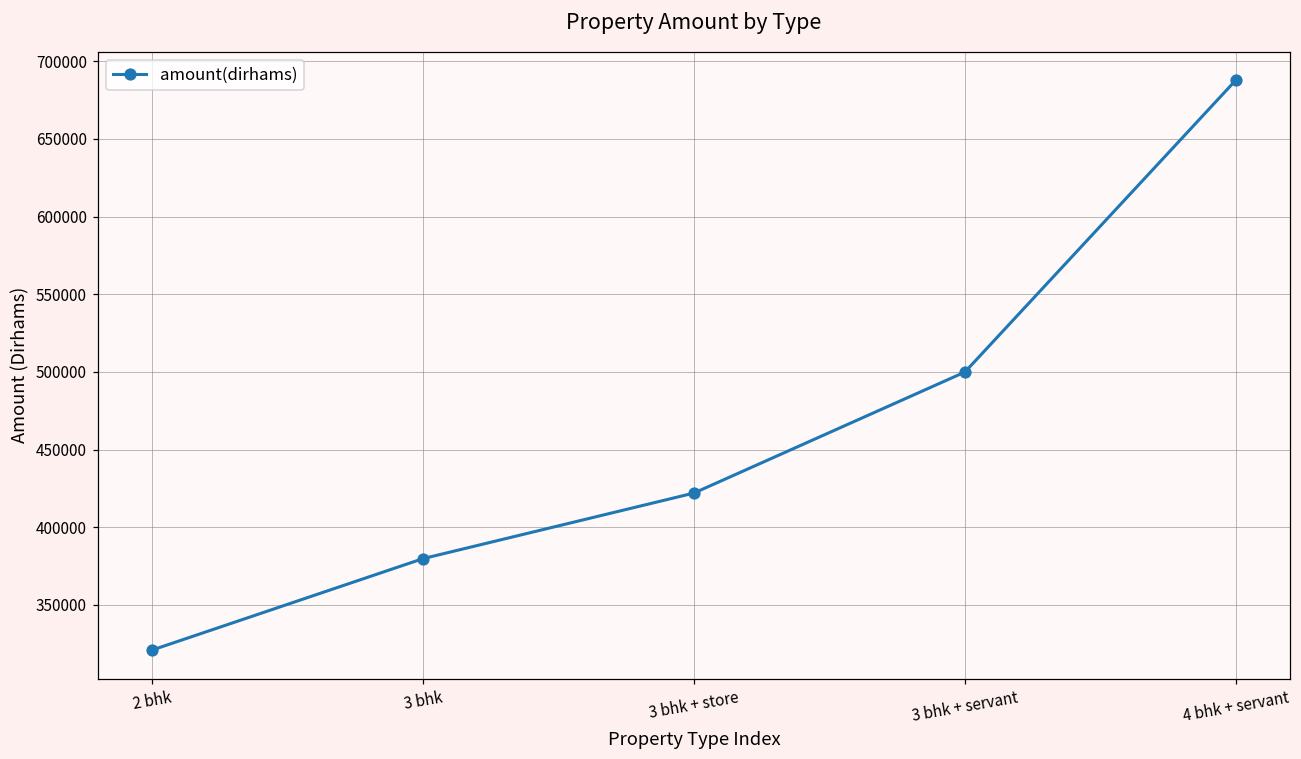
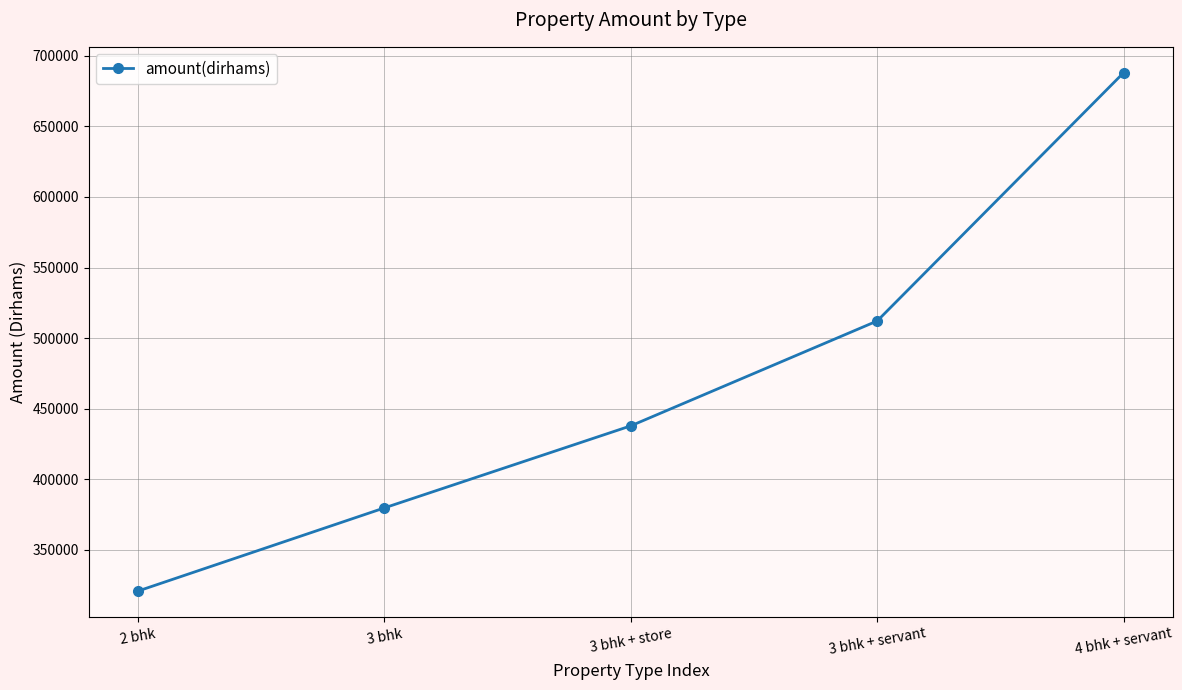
  {
    "2 bhk": 321000,
    "3 bhk": 380000,
-   "3 bhk + store": 422000,
-   "3 bhk + servant": 500000,
+   "3 bhk + store": 438000,
+   "3 bhk + servant": 512000,
    "4 bhk + servant": 688000
  }
